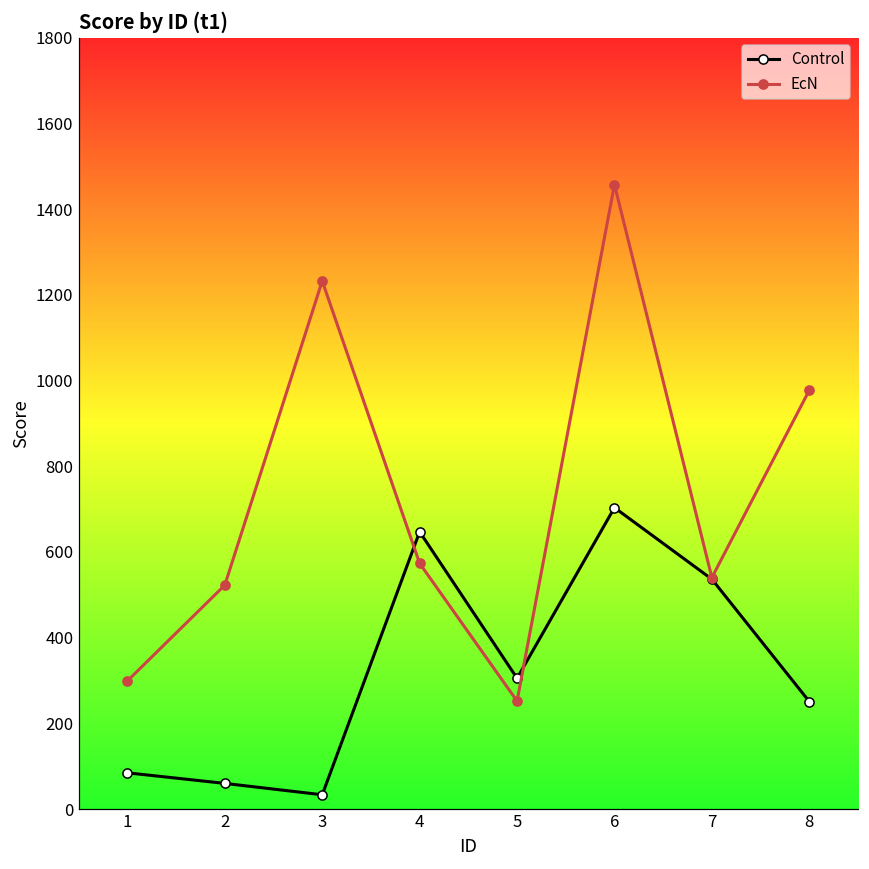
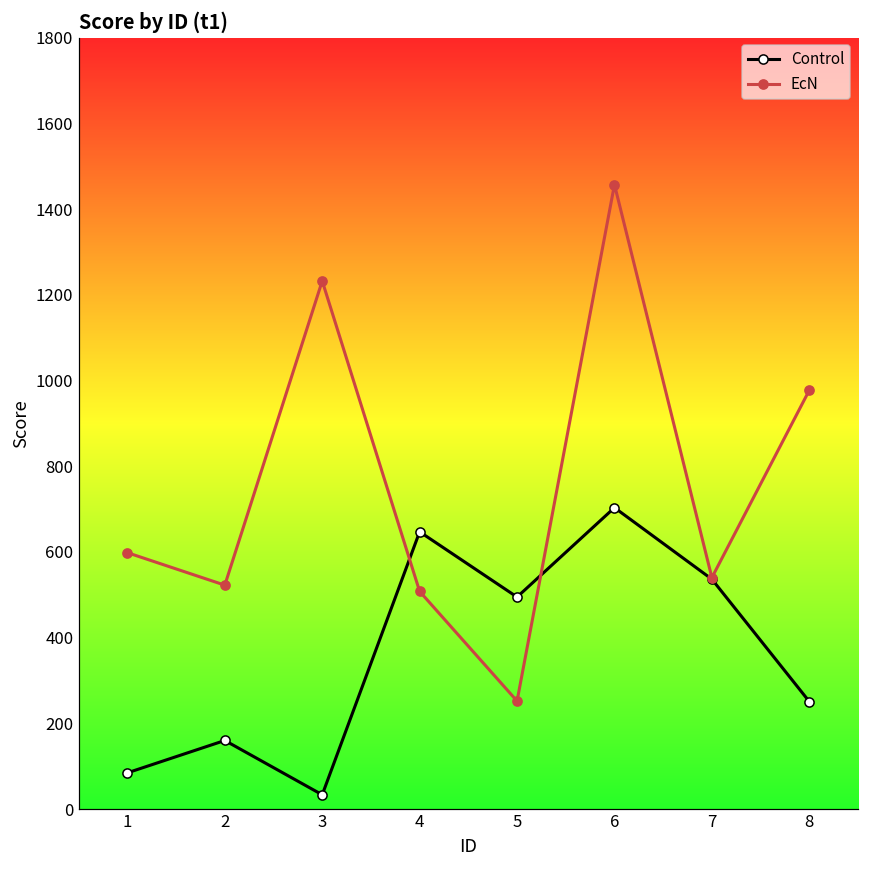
  {
    "Control": {
      "1": 80,
-     "2": 60,
+     "2": 160,
      "3": 30,
      "4": 650,
-     "5": 310,
+     "5": 490,
      "6": 700,
      "8": 250
    },
    "EcN": {
-     "1": 300,
+     "1": 600,
      "2": 520,
      "3": 1230,
-     "4": 570,
+     "4": 510,
      "5": 250,
      "6": 1460,
      "8": 980
    }
  }
